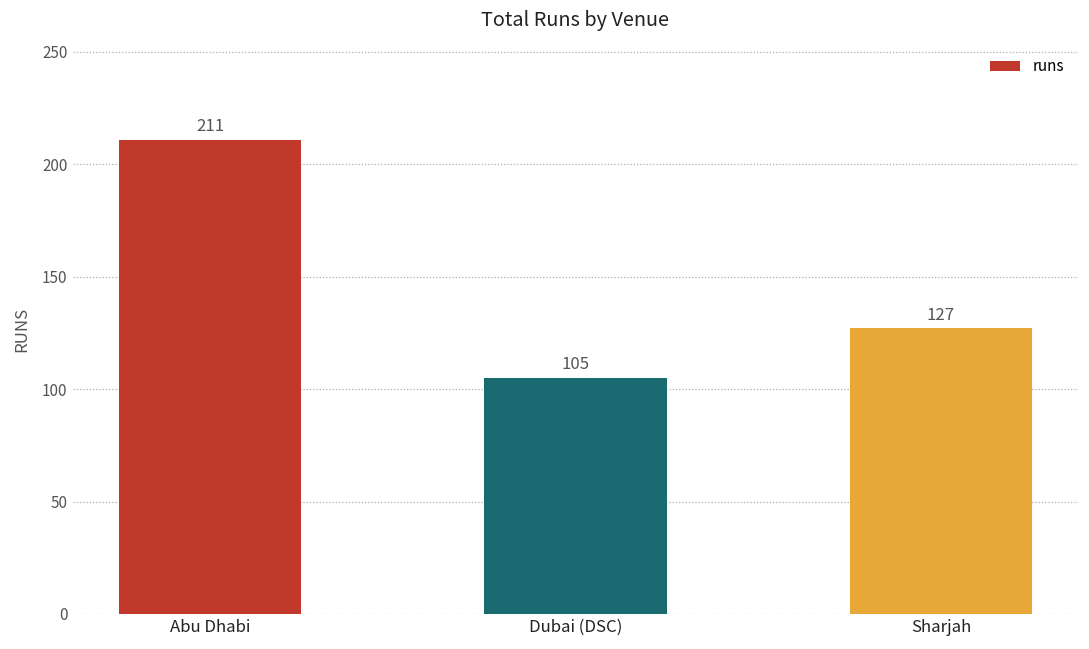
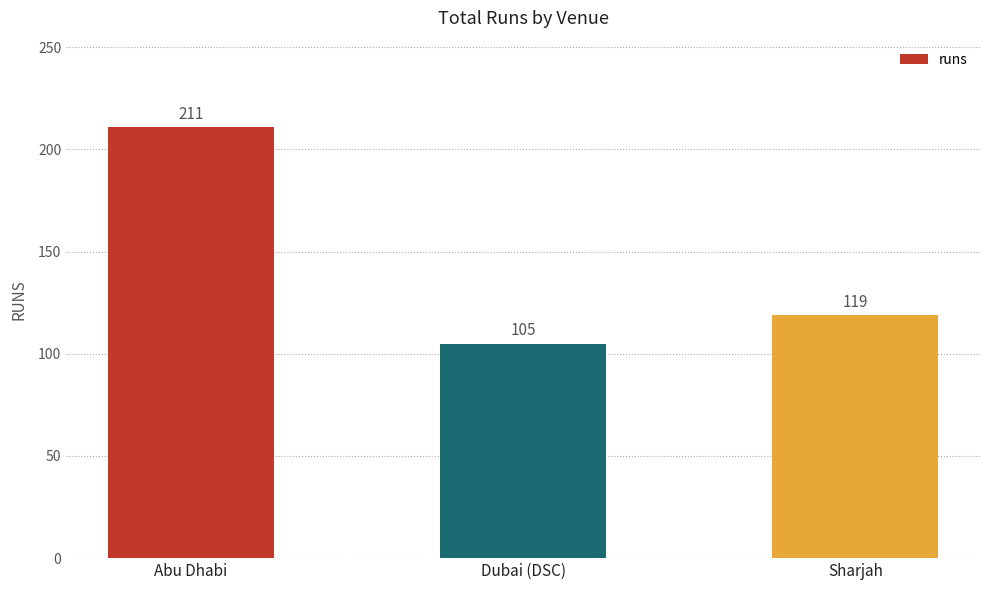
  {
    "Abu Dhabi": 211,
    "Dubai (DSC)": 105,
-   "Sharjah": 127
+   "Sharjah": 119
  }
